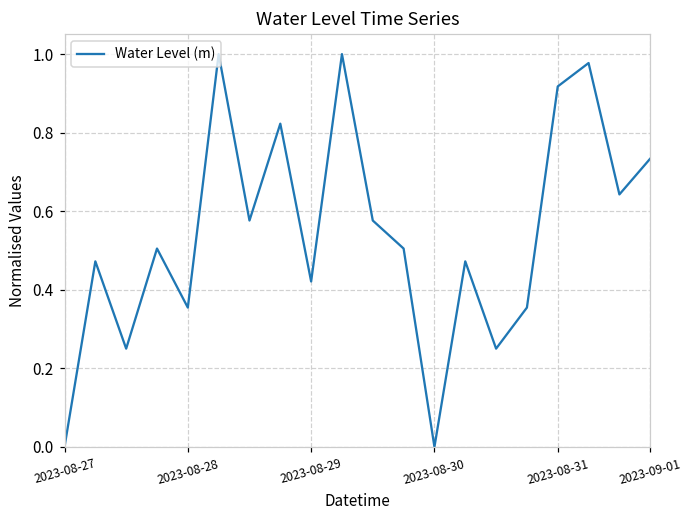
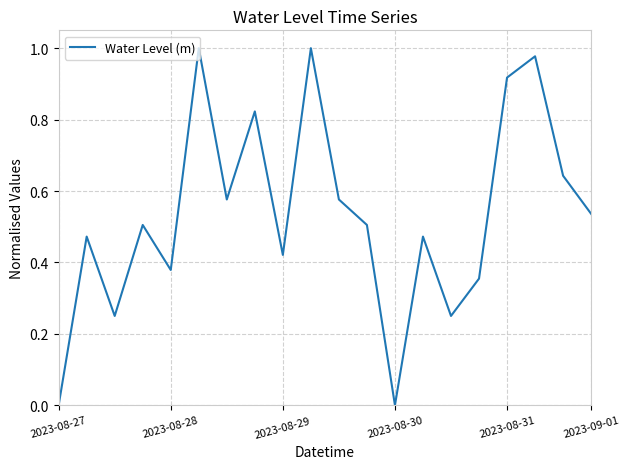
  {
    "2023-08-27": 0.00,
-   "2023-08-28": 0.35,
+   "2023-08-28": 0.38,
    "2023-08-29": 0.42,
    "2023-08-30": 0.00,
    "2023-08-31": 0.92,
-   "2023-09-01": 0.73
+   "2023-09-01": 0.54
  }
